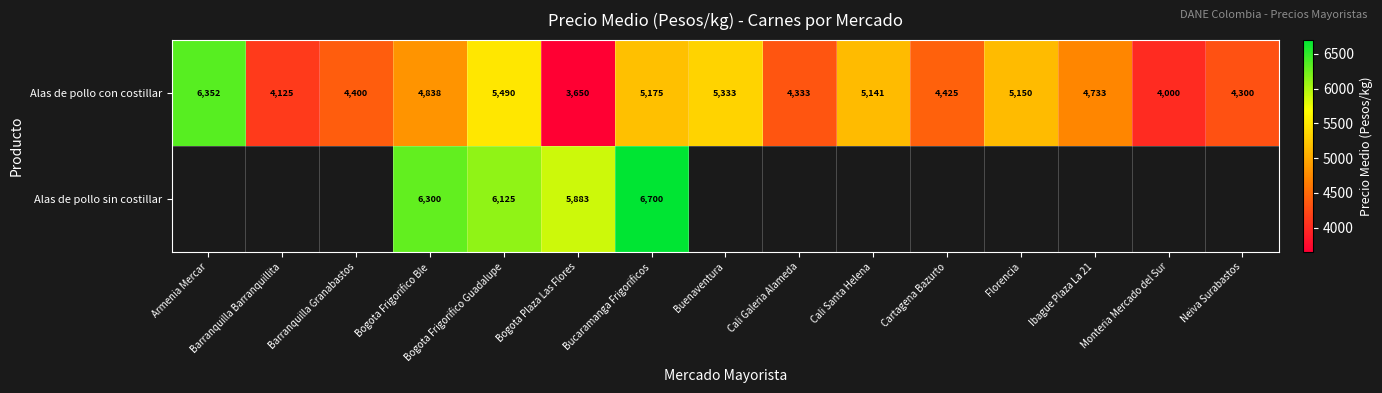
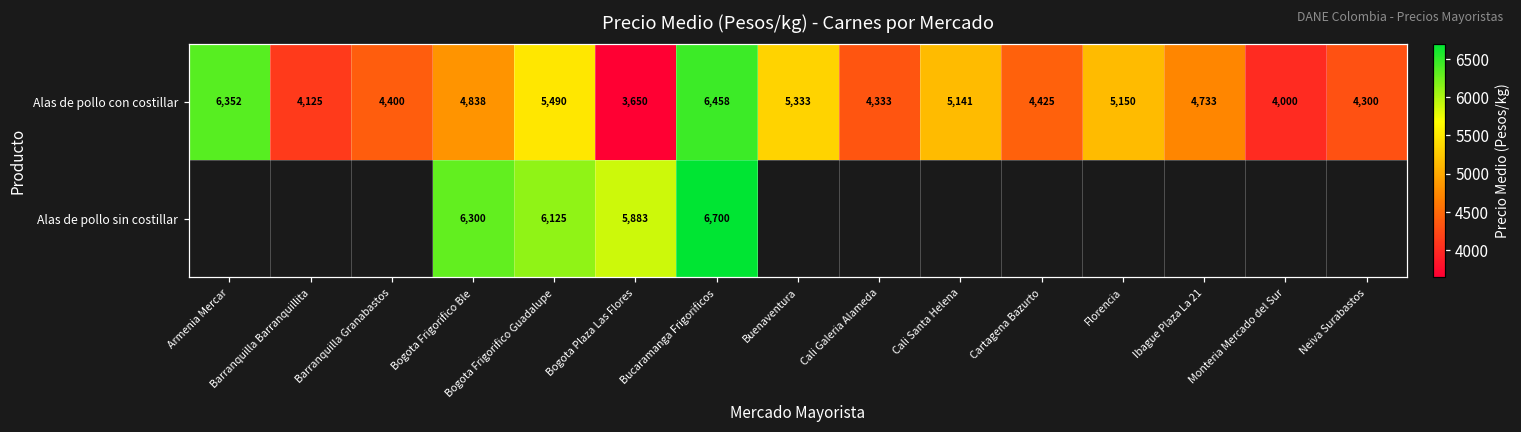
  {
    "Alas de pollo con costillar": {
      "Armenia Mercar": "6,352",
      "Barranquilla Barranquillita": "4,125",
      "Barranquilla Granabastos": "4,400",
      "Bogota Frigorifico Ble": "4,838",
      "Bogota Frigorifico Guadalupe": "5,490",
      "Bogota Plaza Las Flores": "3,650",
-     "Bucaramanga Frigorificos": "5,175",
+     "Bucaramanga Frigorificos": "6,458",
      "Buenaventura": "5,333",
      "Cali Galeria Alameda": "4,333",
      "Cali Santa Helena": "5,141",
      "Cartagena Bazurto": "4,425",
      "Florencia": "5,150",
      "Ibague Plaza La 21": "4,733",
      "Monteria Mercado del Sur": "4,000",
      "Neiva Surabastos": "4,300"
    },
    "Alas de pollo sin costillar": {
      "Bogota Frigorifico Ble": "6,300",
      "Bogota Frigorifico Guadalupe": "6,125",
      "Bogota Plaza Las Flores": "5,883",
      "Bucaramanga Frigorificos": "6,700"
    }
  }
